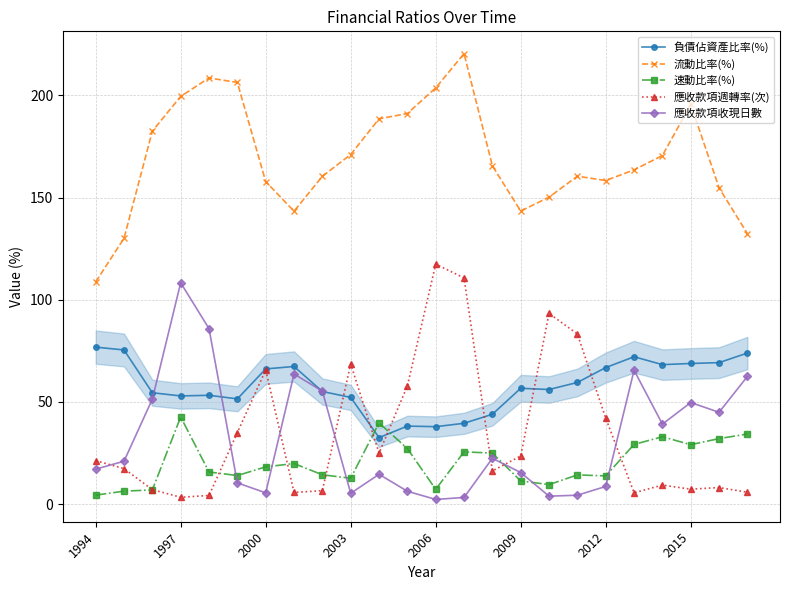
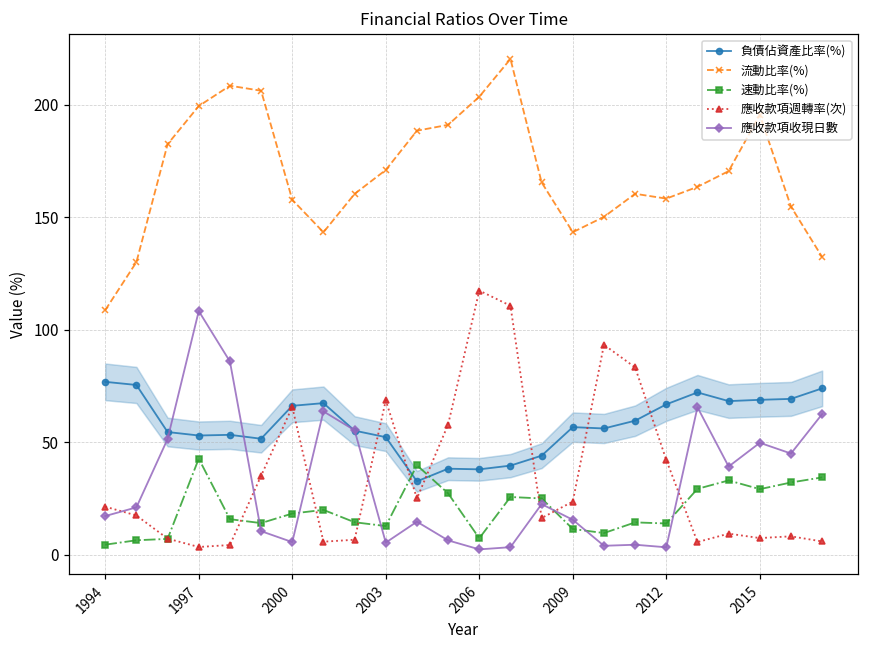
  {
    "流動比率(%)": {
      "1994": 109,
      "1997": 199,
      "2000": 158,
      "2003": 171,
      "2006": 204,
      "2009": 143,
      "2012": 158
    },
    "速動比率(%)": {
      "1994": 4,
      "1997": 43,
      "2000": 18,
      "2003": 13,
      "2006": 7,
      "2009": 11,
      "2012": 14,
      "2015": 29
    },
    "應收款項週轉率(次)": {
      "1994": 21,
      "1997": 3,
      "2003": 69,
      "2006": 117,
      "2009": 24,
      "2012": 42,
      "2015": 7
    },
    "應收款項收現日數": {
      "1994": 17,
      "1997": 108,
      "2000": 6,
      "2003": 5,
      "2006": 2,
      "2009": 15,
-     "2012": 9,
+     "2012": 3,
      "2015": 50
    }
  }
